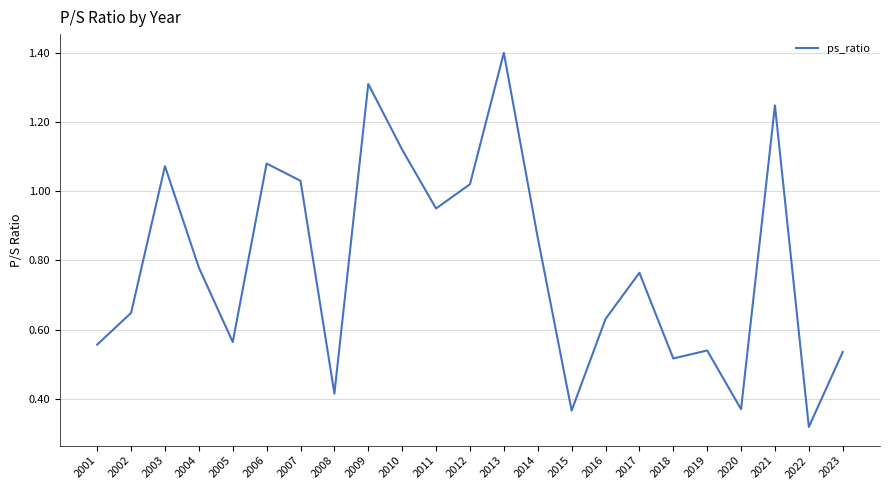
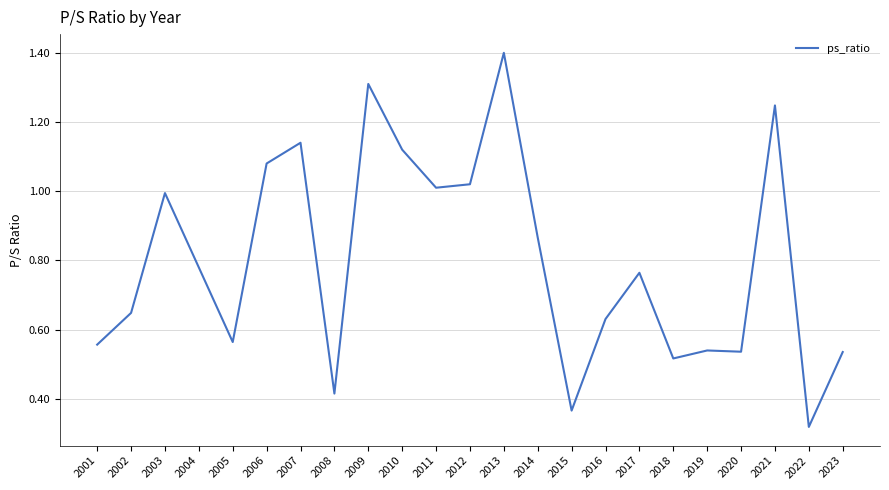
  {
    "2001": 0.56,
    "2002": 0.65,
-   "2003": 1.07,
+   "2003": 0.99,
    "2004": 0.78,
    "2005": 0.56,
    "2006": 1.08,
-   "2007": 1.03,
+   "2007": 1.14,
    "2008": 0.41,
    "2009": 1.31,
    "2010": 1.12,
-   "2011": 0.95,
+   "2011": 1.01,
    "2012": 1.02,
    "2013": 1.40,
    "2014": 0.87,
    "2015": 0.37,
    "2016": 0.63,
    "2017": 0.76,
    "2018": 0.52,
    "2019": 0.54,
-   "2020": 0.37,
+   "2020": 0.54,
    "2021": 1.25,
    "2022": 0.32,
    "2023": 0.54
  }
